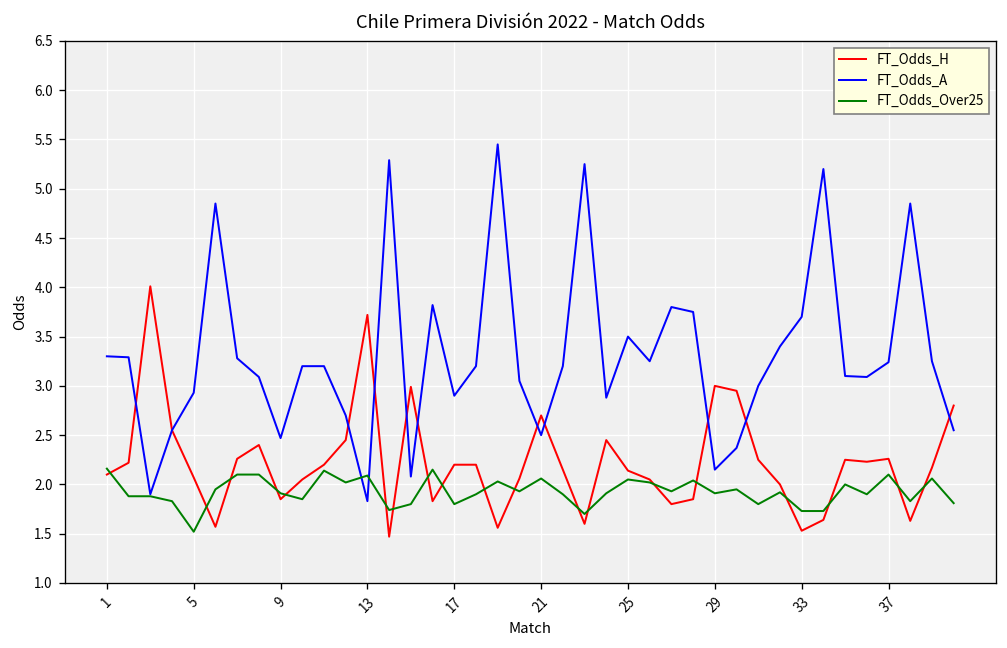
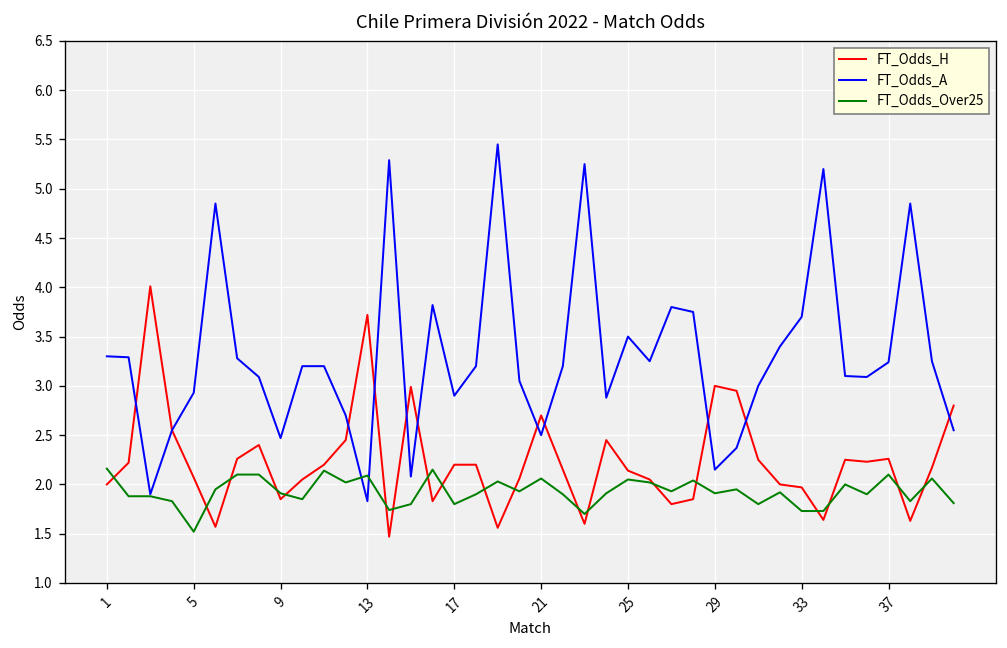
  {
    "FT_Odds_H": {
-     "1": 2.1,
+     "1": 2.0,
      "5": 2.1,
      "9": 1.9,
      "13": 3.7,
      "17": 2.2,
      "21": 2.7,
      "25": 2.1,
      "29": 3.0,
-     "33": 1.5,
+     "33": 2.0,
      "37": 2.3
    },
    "FT_Odds_A": {
      "1": 3.3,
      "5": 2.9,
      "9": 2.5,
      "13": 1.8,
      "17": 2.9,
      "21": 2.5,
      "25": 3.5,
      "29": 2.2,
      "33": 3.7,
      "37": 3.2
    },
    "FT_Odds_Over25": {
      "1": 2.2,
      "5": 1.5,
      "9": 1.9,
      "13": 2.1,
      "17": 1.8,
      "21": 2.1,
      "25": 2.1,
      "29": 1.9,
      "33": 1.7,
      "37": 2.1
    }
  }
